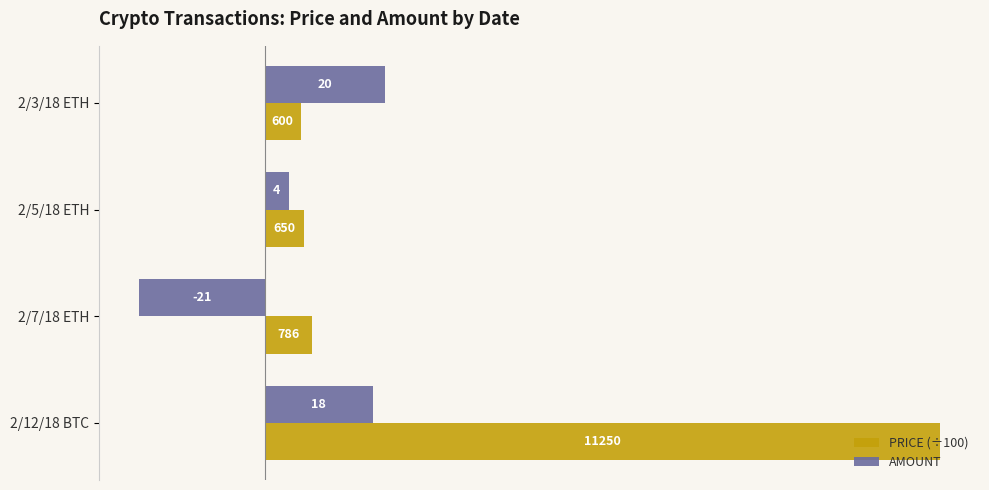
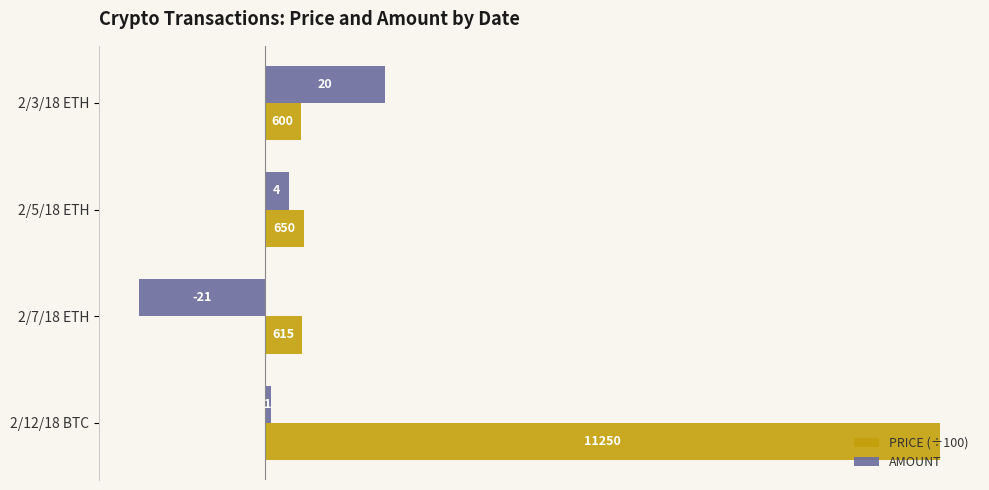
  {
    "PRICE (÷100)": {
-     "2/7/18 ETH": 786
+     "2/7/18 ETH": 615
    },
    "AMOUNT": {
      "2/3/18 ETH": 20,
      "2/5/18 ETH": 4,
      "2/7/18 ETH": -21,
-     "2/12/18 BTC": 18
+     "2/12/18 BTC": 1
    }
  }
